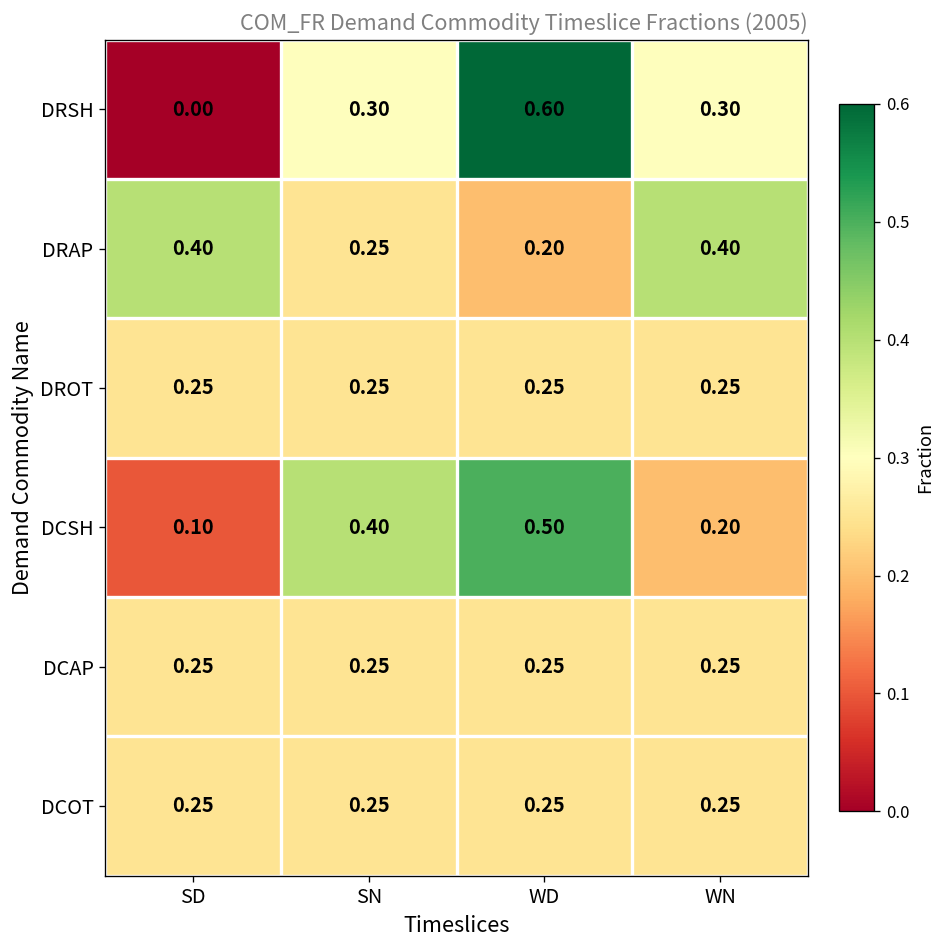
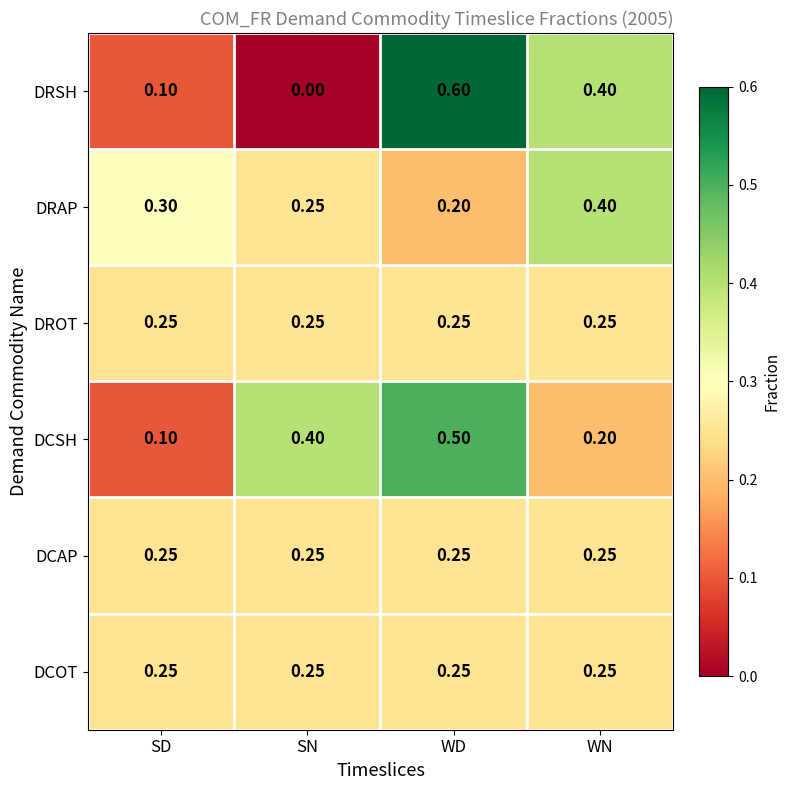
  {
    "DRSH": {
-     "SD": 0.00,
-     "SN": 0.30,
+     "SD": 0.10,
+     "SN": 0.00,
      "WD": 0.60,
-     "WN": 0.30
+     "WN": 0.40
    },
    "DRAP": {
-     "SD": 0.40,
+     "SD": 0.30,
      "SN": 0.25,
      "WD": 0.20,
      "WN": 0.40
    },
    "DROT": {
      "SD": 0.25,
      "SN": 0.25,
      "WD": 0.25,
      "WN": 0.25
    },
    "DCSH": {
      "SD": 0.10,
      "SN": 0.40,
      "WD": 0.50,
      "WN": 0.20
    },
    "DCAP": {
      "SD": 0.25,
      "SN": 0.25,
      "WD": 0.25,
      "WN": 0.25
    },
    "DCOT": {
      "SD": 0.25,
      "SN": 0.25,
      "WD": 0.25,
      "WN": 0.25
    }
  }
